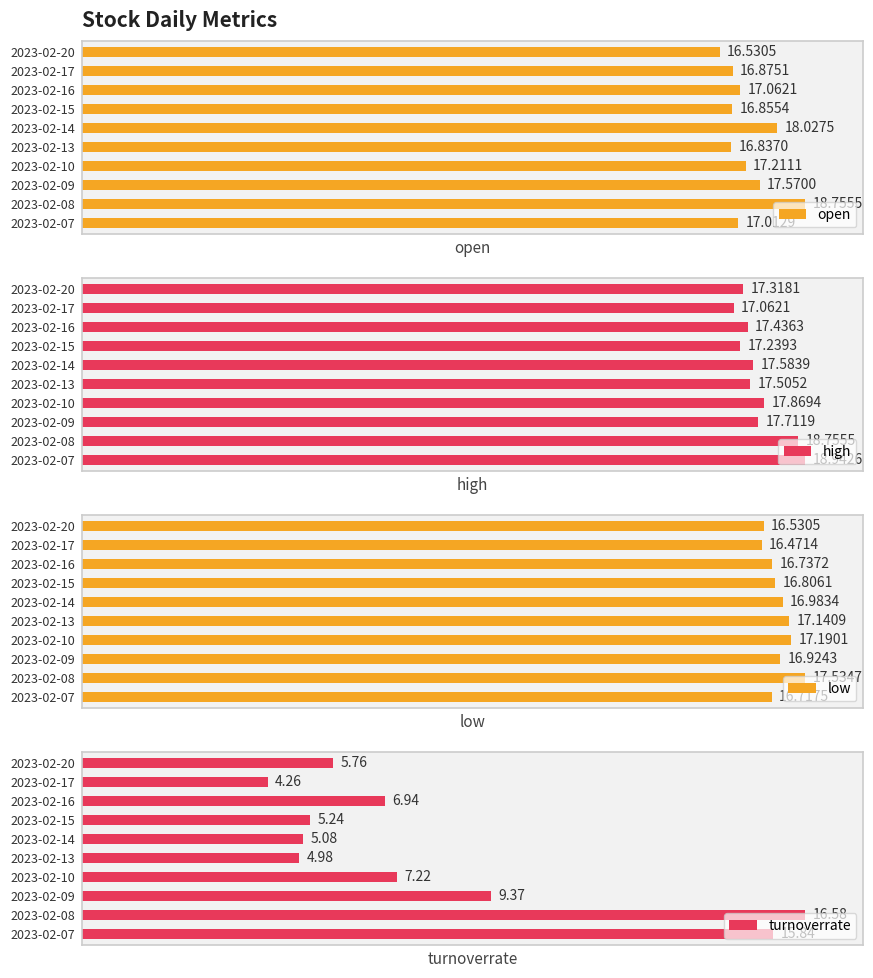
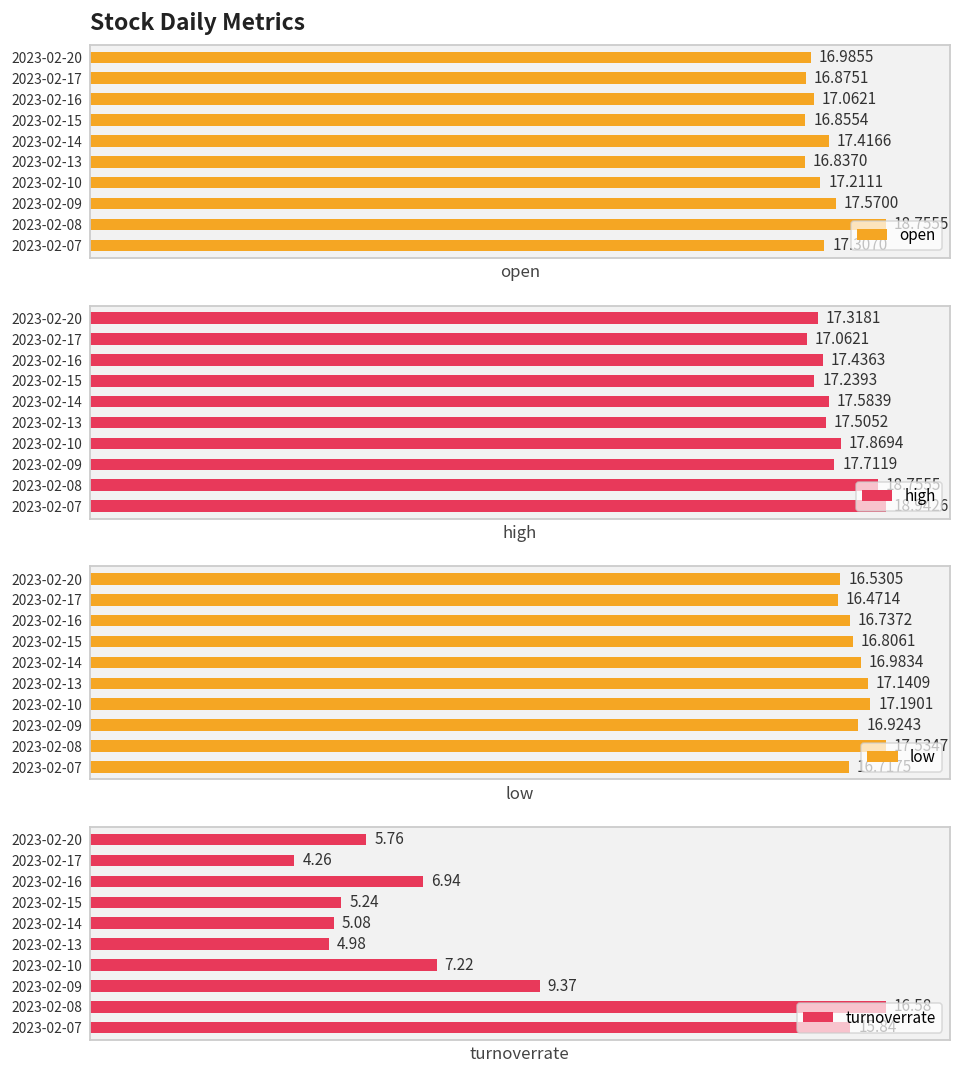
  {
    "Stock Daily Metrics": {
-     "2023-02-20": 16.5305,
+     "2023-02-20": 16.9855,
      "2023-02-17": 16.8751,
      "2023-02-16": 17.0621,
      "2023-02-15": 16.8554,
-     "2023-02-14": 18.0275,
+     "2023-02-14": 17.4166,
      "2023-02-13": 16.8370,
      "2023-02-10": 17.2111,
      "2023-02-09": 17.5700,
-     "2023-02-07": 17.0129
+     "2023-02-07": 17.3070
    }
  }
